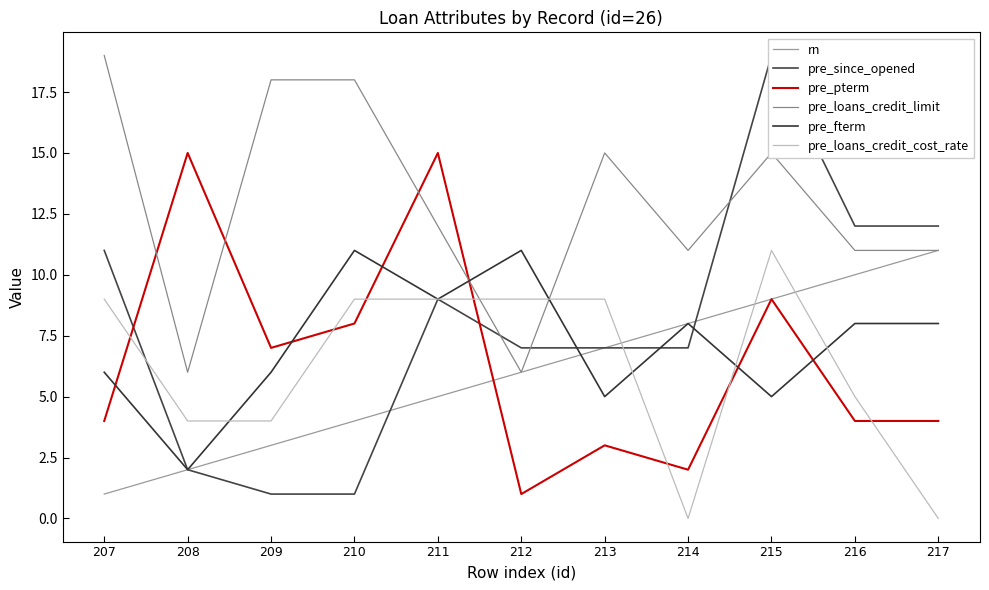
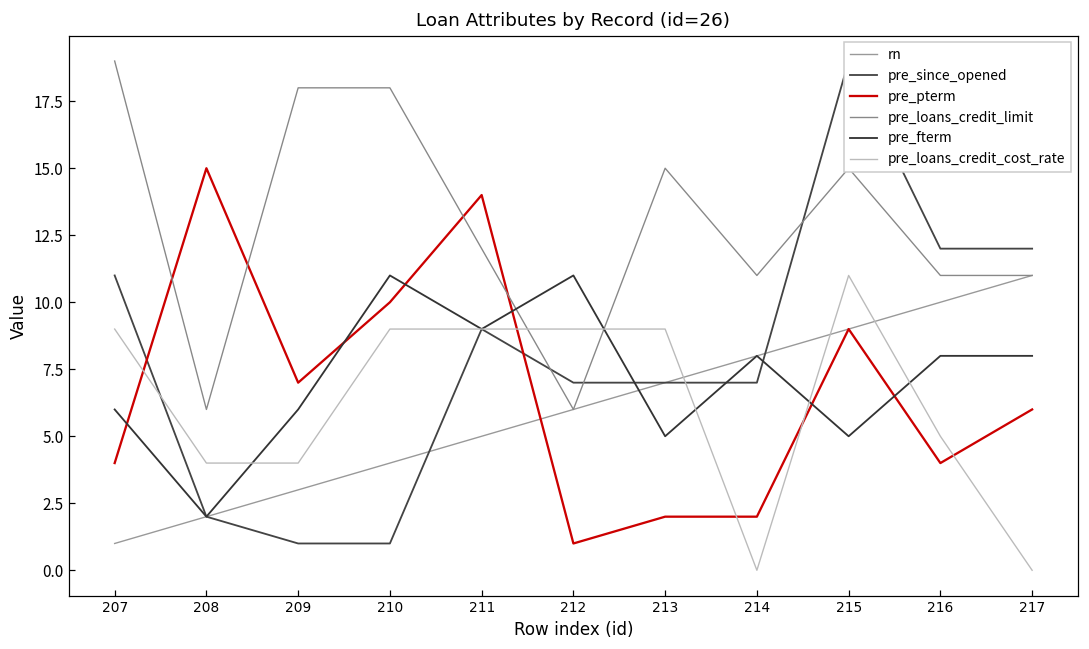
  {
    "pre_pterm": {
      "207": 4,
      "208": 15,
      "209": 7,
-     "210": 8,
-     "211": 15,
+     "210": 10,
+     "211": 14,
      "212": 1,
-     "213": 3,
+     "213": 2,
      "214": 2,
      "216": 4,
-     "217": 4
+     "217": 6
    }
  }
